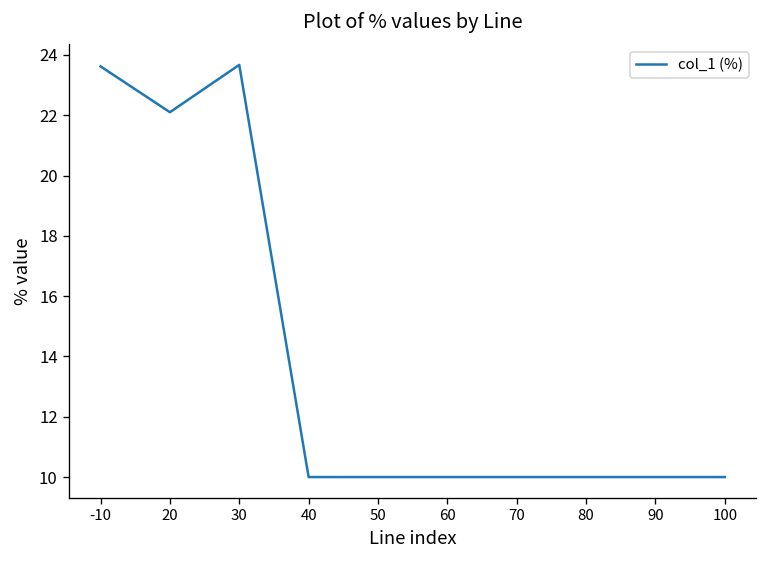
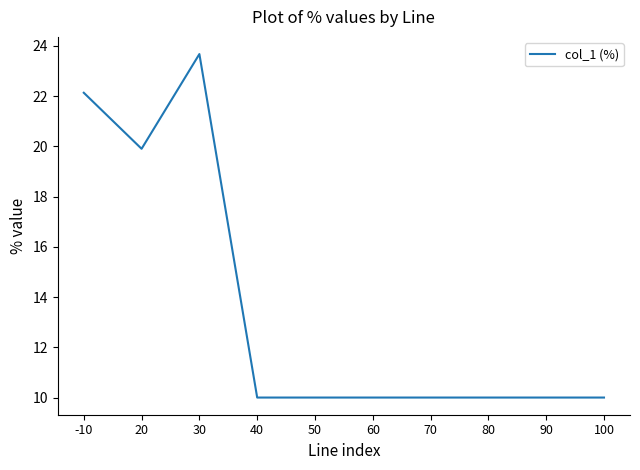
  {
-   "-10": 23.6,
-   "20": 22.1,
+   "-10": 22.1,
+   "20": 19.9,
    "30": 23.7,
    "40": 10.0,
    "50": 10.0,
    "60": 10.0,
    "70": 10.0,
    "80": 10.0,
    "90": 10.0,
    "100": 10.0
  }
